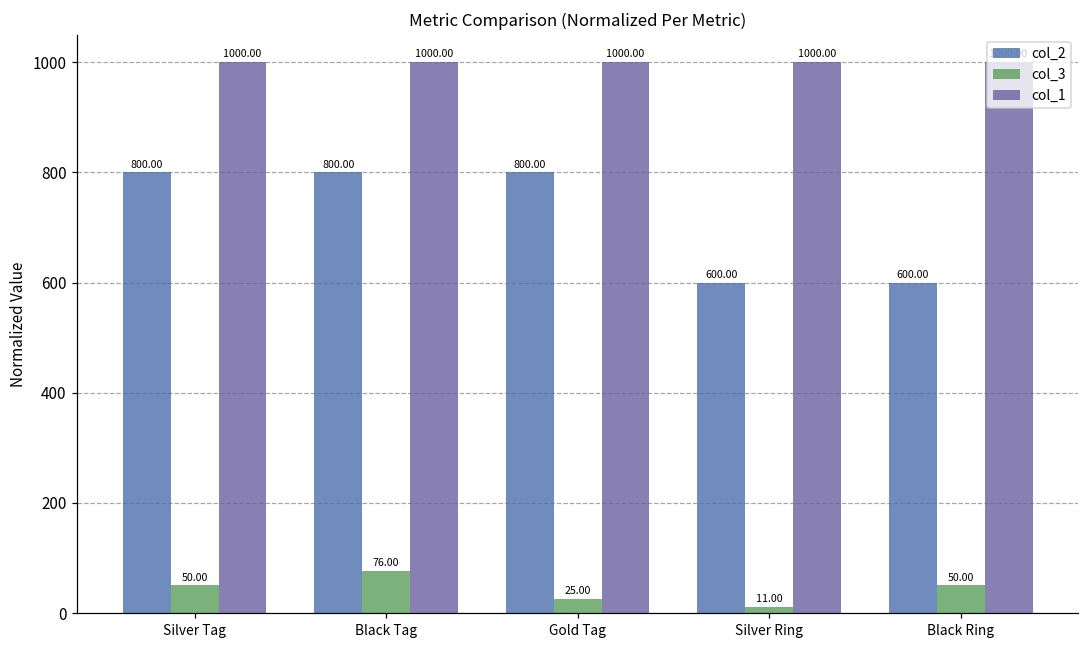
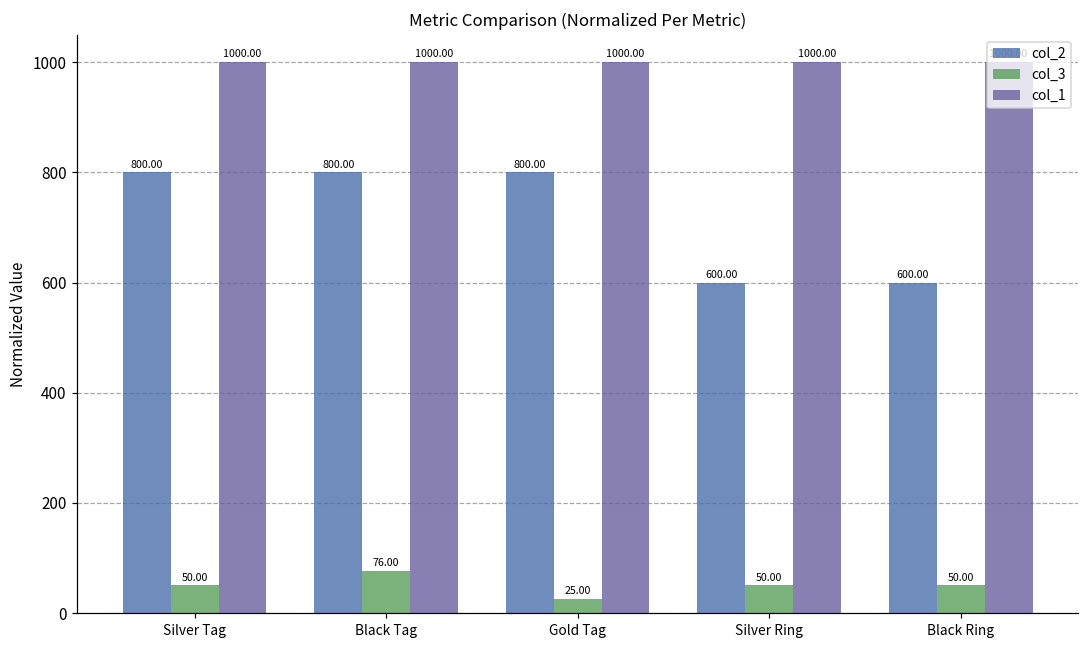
  {
    "col_3": {
      "Silver Tag": 50.00,
      "Black Tag": 76.00,
      "Gold Tag": 25.00,
-     "Silver Ring": 11.00,
+     "Silver Ring": 50.00,
      "Black Ring": 50.00
    }
  }
